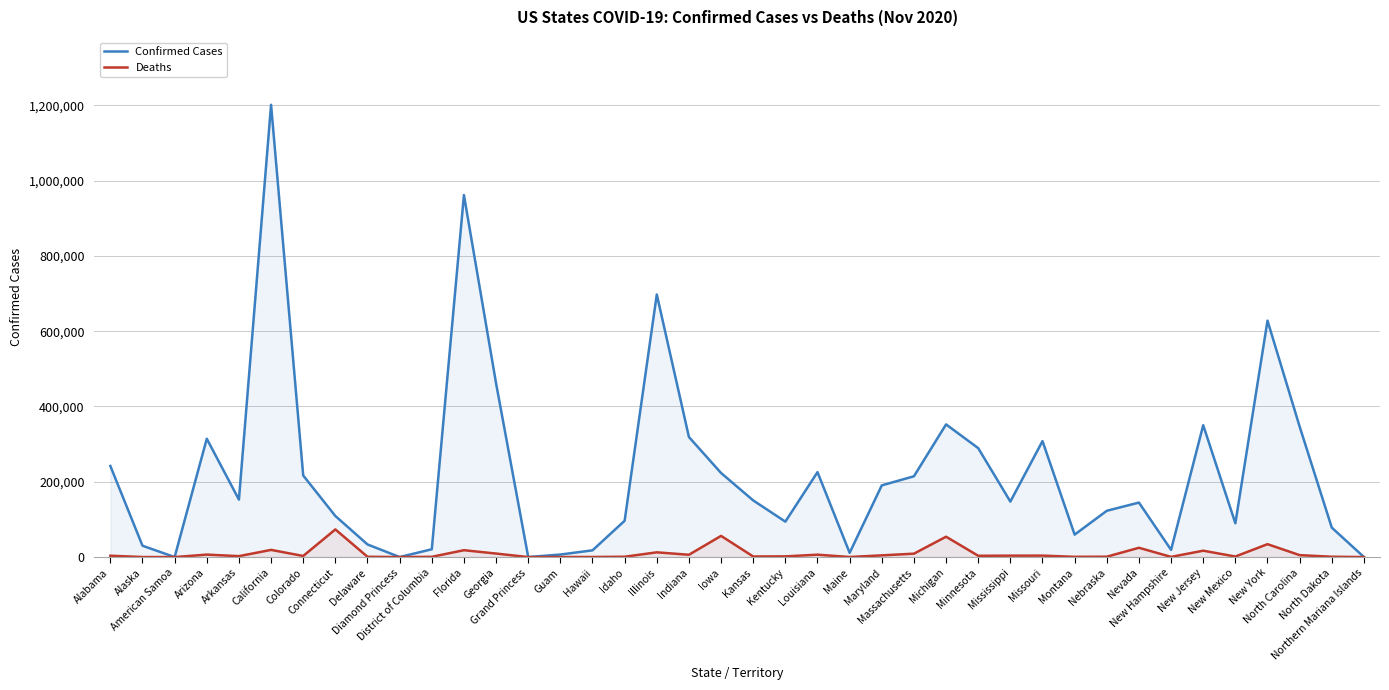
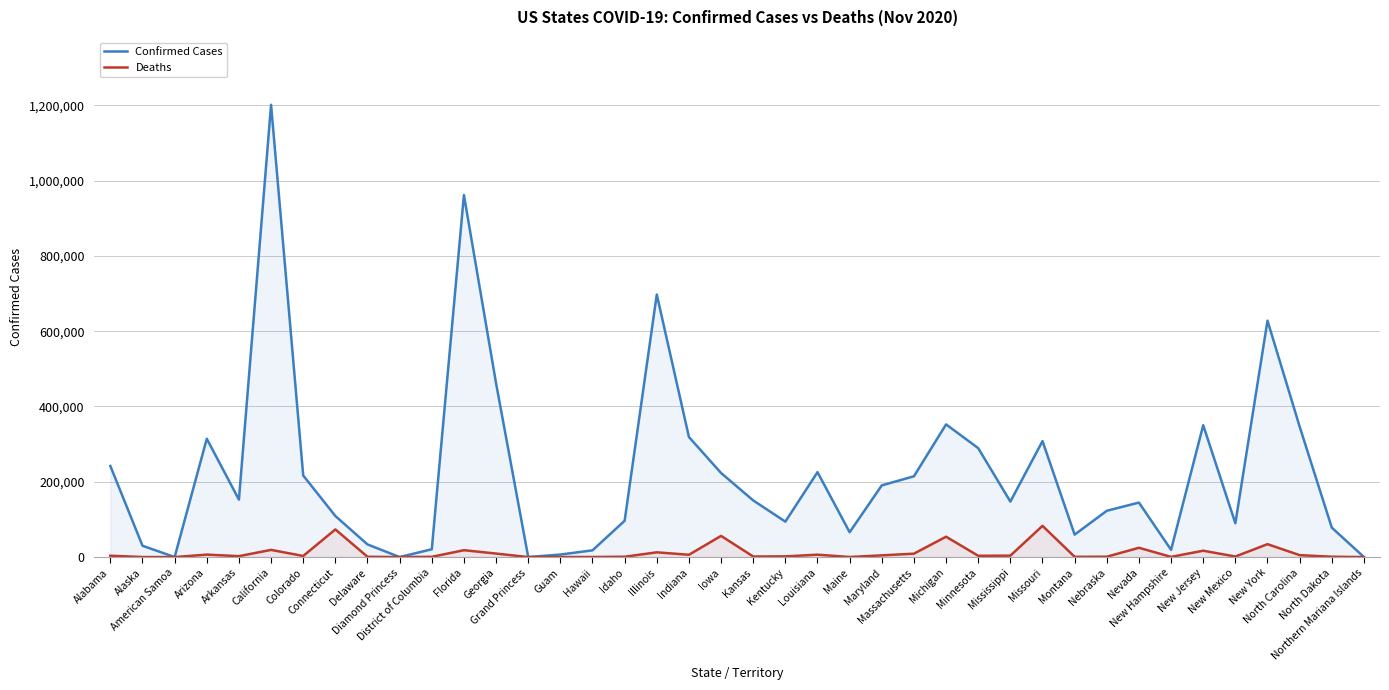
  {
    "Confirmed Cases": {
      "Alabama": "240,000",
      "Alaska": "30,000",
      "Arizona": "310,000",
      "Arkansas": "150,000",
      "California": "1,200,000",
      "Colorado": "220,000",
      "Connecticut": "110,000",
      "Delaware": "30,000",
      "District of Columbia": "20,000",
      "Florida": "960,000",
      "Georgia": "460,000",
      "Hawaii": "20,000",
      "Idaho": "100,000",
      "Illinois": "700,000",
      "Indiana": "320,000",
      "Iowa": "220,000",
      "Kansas": "150,000",
      "Kentucky": "90,000",
      "Louisiana": "230,000",
-     "Maine": "10,000",
+     "Maine": "70,000",
      "Maryland": "190,000",
      "Massachusetts": "210,000",
      "Michigan": "350,000",
      "Minnesota": "290,000",
      "Mississippi": "150,000",
      "Missouri": "310,000",
      "Montana": "60,000",
      "Nebraska": "120,000",
      "Nevada": "140,000",
      "New Hampshire": "20,000",
      "New Jersey": "350,000",
      "New Mexico": "90,000",
      "New York": "630,000",
      "North Carolina": "350,000",
      "North Dakota": "80,000"
    },
    "Deaths": {
      "Alabama": "0",
      "Alaska": "0",
      "Arizona": "10,000",
      "Arkansas": "0",
      "California": "20,000",
      "Colorado": "0",
      "Connecticut": "70,000",
      "Delaware": "0",
      "District of Columbia": "0",
      "Florida": "20,000",
      "Georgia": "10,000",
      "Hawaii": "0",
      "Idaho": "0",
      "Illinois": "10,000",
      "Indiana": "10,000",
      "Iowa": "60,000",
      "Kansas": "0",
      "Kentucky": "0",
      "Louisiana": "10,000",
      "Maine": "0",
      "Maryland": "0",
      "Massachusetts": "10,000",
      "Michigan": "50,000",
      "Minnesota": "0",
      "Mississippi": "0",
-     "Missouri": "0",
+     "Missouri": "80,000",
      "Montana": "0",
      "Nebraska": "0",
      "Nevada": "20,000",
      "New Hampshire": "0",
      "New Jersey": "20,000",
      "New Mexico": "0",
      "New York": "30,000",
      "North Carolina": "10,000",
      "North Dakota": "0"
    }
  }
